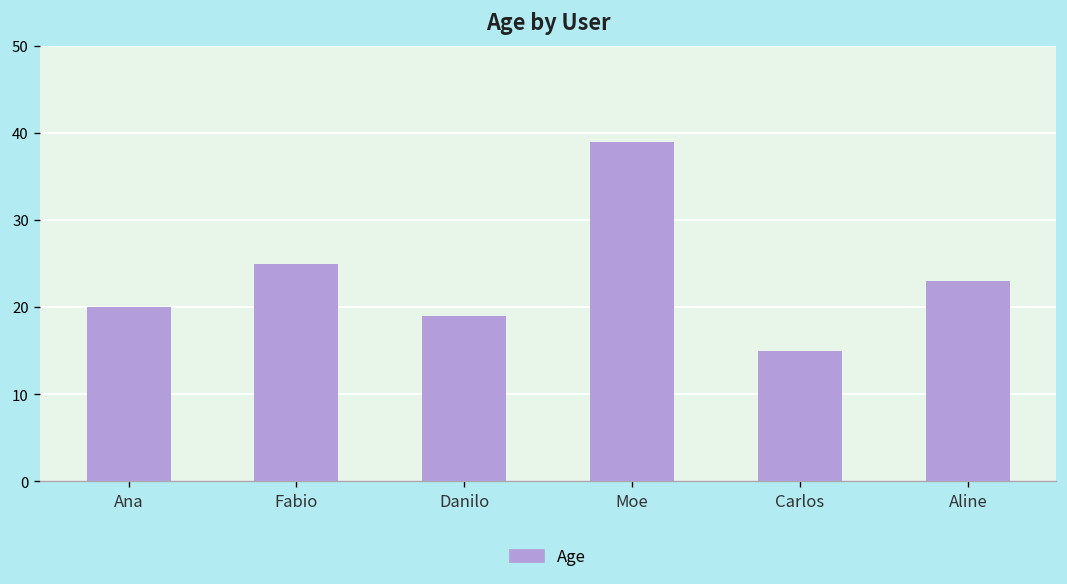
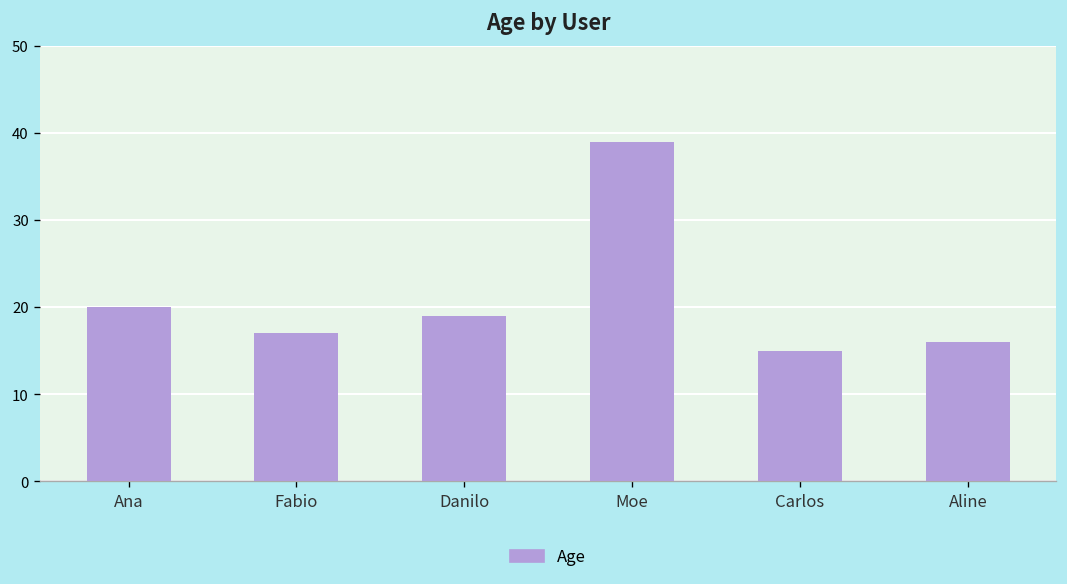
  {
    "Ana": 20,
-   "Fabio": 25,
+   "Fabio": 17,
    "Danilo": 19,
    "Moe": 39,
    "Carlos": 15,
-   "Aline": 23
+   "Aline": 16
  }
